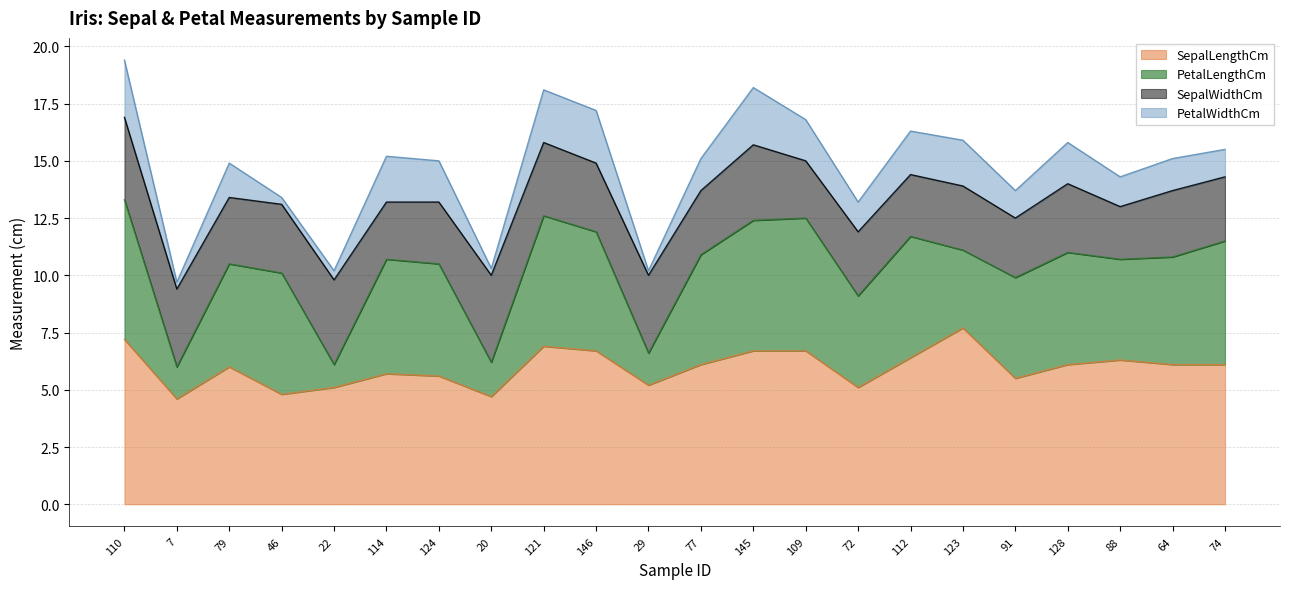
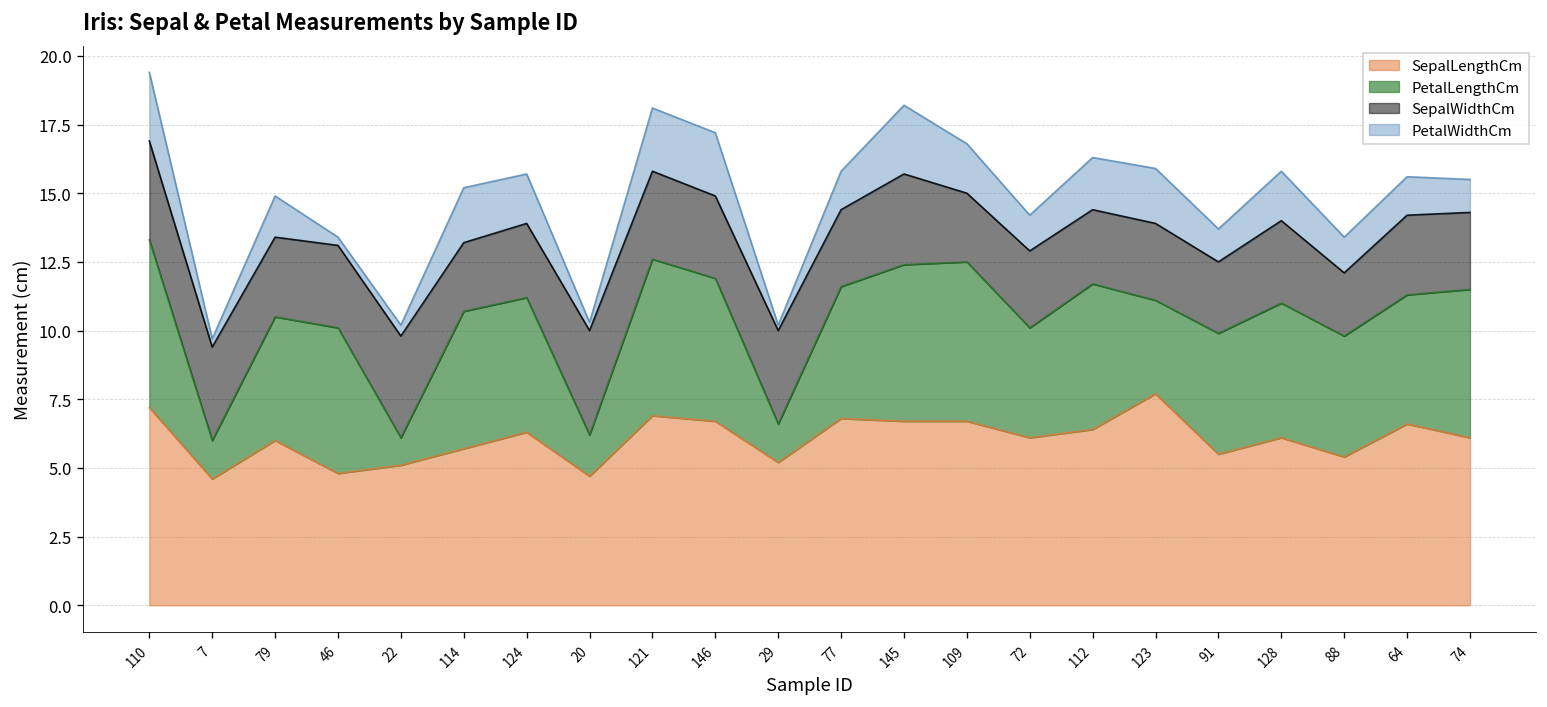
  {
    "SepalLengthCm": {
      "110": 7.2,
      "7": 4.6,
      "79": 6.0,
      "46": 4.8,
      "22": 5.1,
      "114": 5.7,
-     "124": 5.6,
+     "124": 6.3,
      "20": 4.7,
      "121": 6.9,
      "146": 6.7,
      "29": 5.2,
-     "77": 6.1,
+     "77": 6.8,
      "145": 6.7,
      "109": 6.7,
-     "72": 5.1,
+     "72": 6.1,
      "112": 6.4,
      "123": 7.7,
      "91": 5.5,
      "128": 6.1,
-     "88": 6.3,
-     "64": 6.1,
+     "88": 5.4,
+     "64": 6.6,
      "74": 6.1
    },
    "PetalLengthCm": {
      "110": 6.1,
      "7": 1.4,
      "79": 4.5,
      "46": 5.3,
      "22": 1.0,
      "114": 5.0,
      "124": 4.9,
      "20": 1.5,
      "121": 5.7,
      "146": 5.2,
      "29": 1.4,
      "77": 4.8,
      "145": 5.7,
      "109": 5.8,
      "72": 4.0,
      "112": 5.3,
      "123": 3.4,
      "91": 4.4,
      "128": 4.9,
      "88": 4.4,
      "64": 4.7,
      "74": 5.4
    },
    "SepalWidthCm": {
      "110": 3.6,
      "7": 3.4,
      "79": 2.9,
      "46": 3.0,
      "22": 3.7,
      "114": 2.5,
      "124": 2.7,
      "20": 3.8,
      "121": 3.2,
      "146": 3.0,
      "29": 3.4,
      "77": 2.8,
      "145": 3.3,
      "109": 2.5,
      "72": 2.8,
      "112": 2.7,
      "123": 2.8,
      "91": 2.6,
      "128": 3.0,
      "88": 2.3,
      "64": 2.9,
      "74": 2.8
    },
    "PetalWidthCm": {
      "110": 2.5,
      "7": 0.3,
      "79": 1.5,
      "46": 0.3,
      "22": 0.4,
      "114": 2.0,
      "124": 1.8,
      "20": 0.3,
      "121": 2.3,
      "146": 2.3,
      "29": 0.2,
      "77": 1.4,
      "145": 2.5,
      "109": 1.8,
      "72": 1.3,
      "112": 1.9,
      "123": 2.0,
      "91": 1.2,
      "128": 1.8,
      "88": 1.3,
      "64": 1.4,
      "74": 1.2
    }
  }
